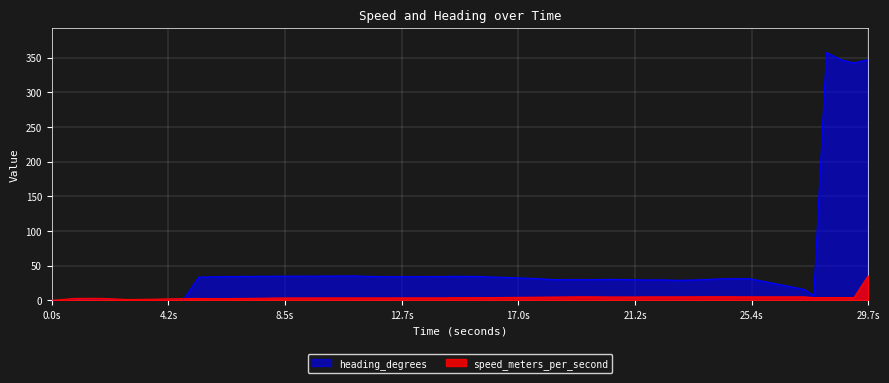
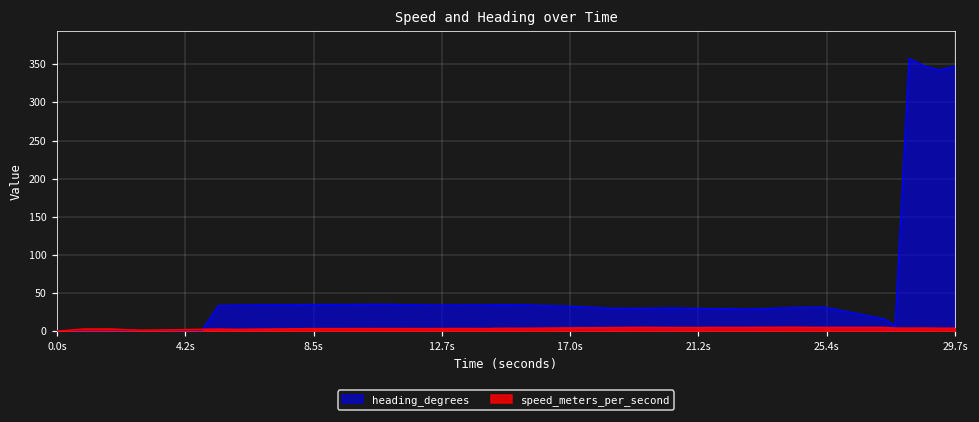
  {
    "heading_degrees": {
      "29.7s": 350
    },
    "speed_meters_per_second": {
-     "29.7s": 40
+     "29.7s": 0
    }
  }
